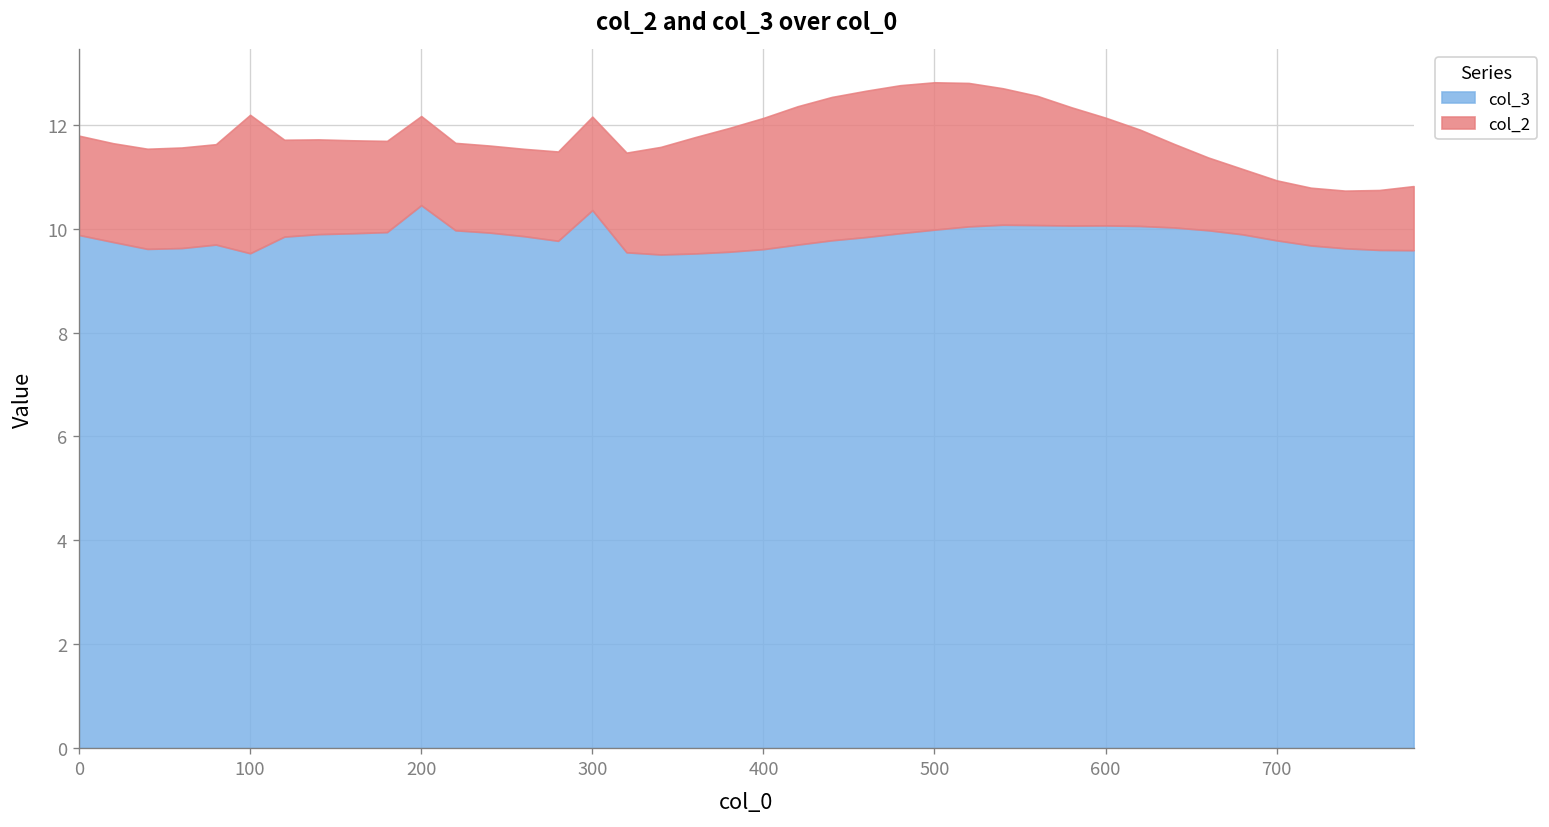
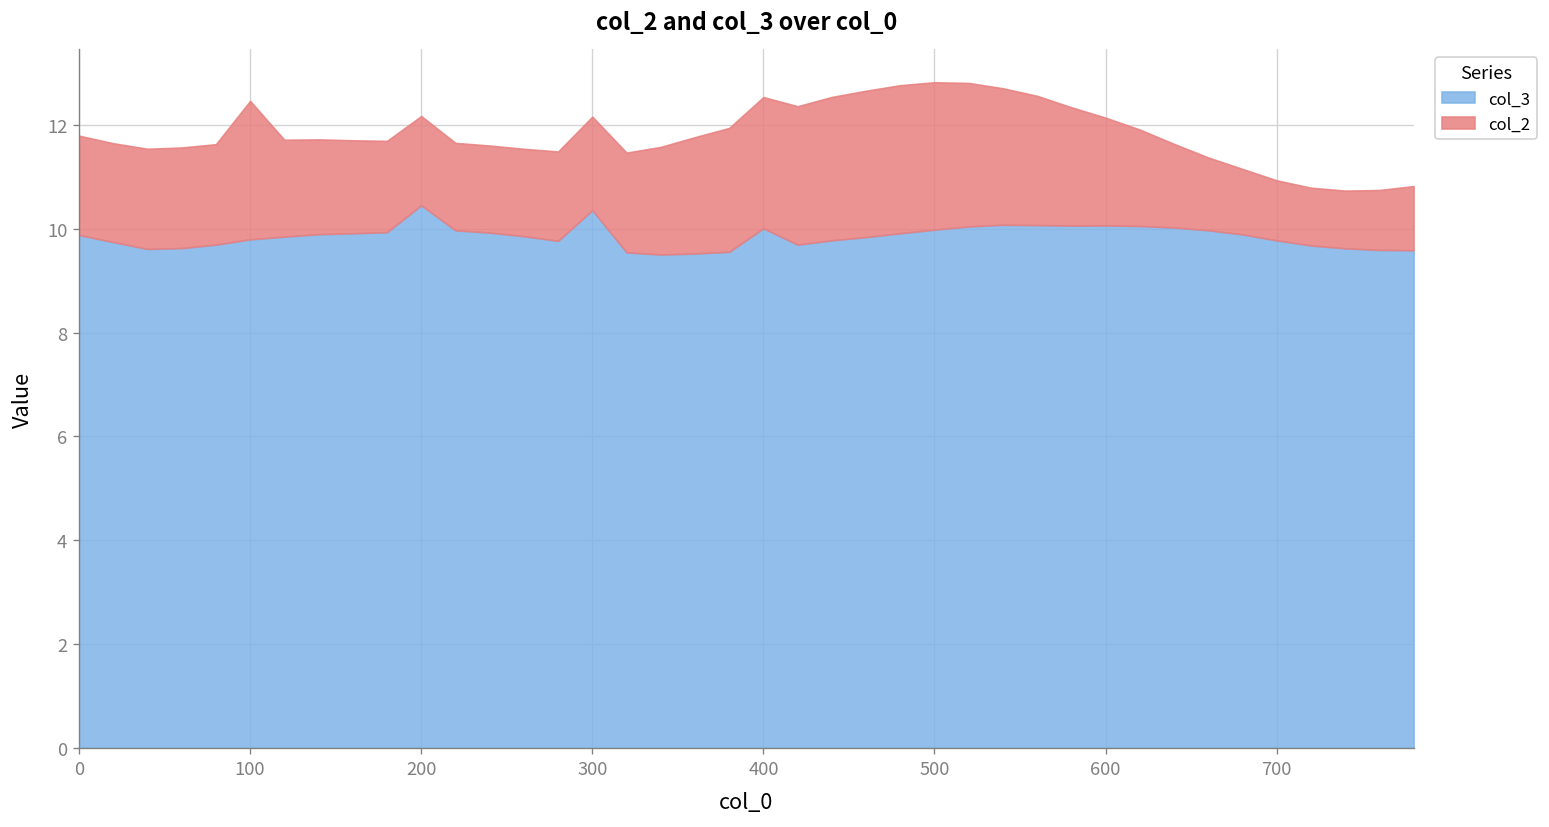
  {
    "col_3": {
      "0": 9.9,
-     "100": 9.5,
+     "100": 9.8,
      "200": 10.5,
      "300": 10.4,
-     "400": 9.6,
+     "400": 10.0,
      "500": 10.0,
      "600": 10.1,
      "700": 9.8
    },
    "col_2": {
      "0": 1.9,
      "100": 2.7,
      "200": 1.7,
      "300": 1.8,
      "400": 2.5,
      "500": 2.8,
      "600": 2.1,
      "700": 1.2
    }
  }
